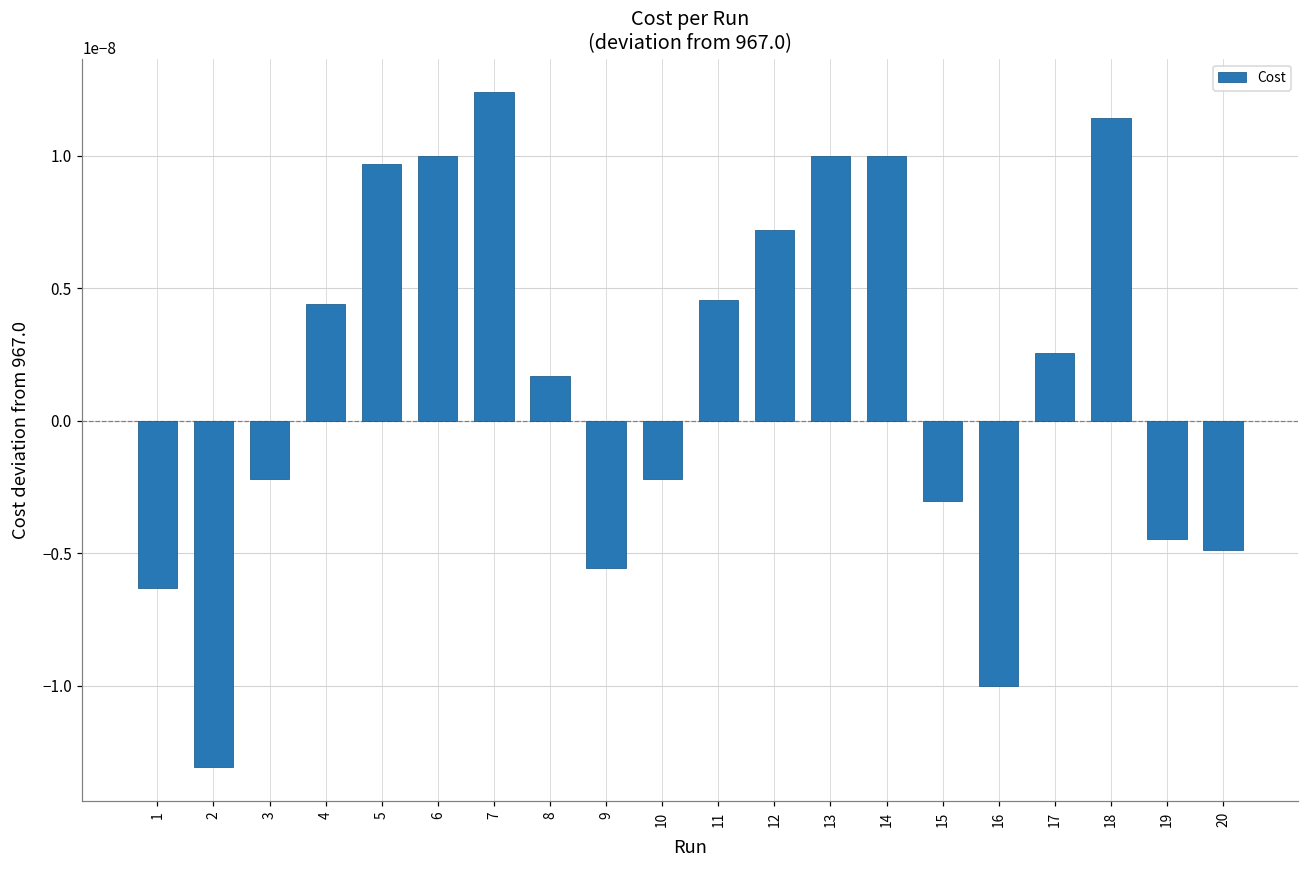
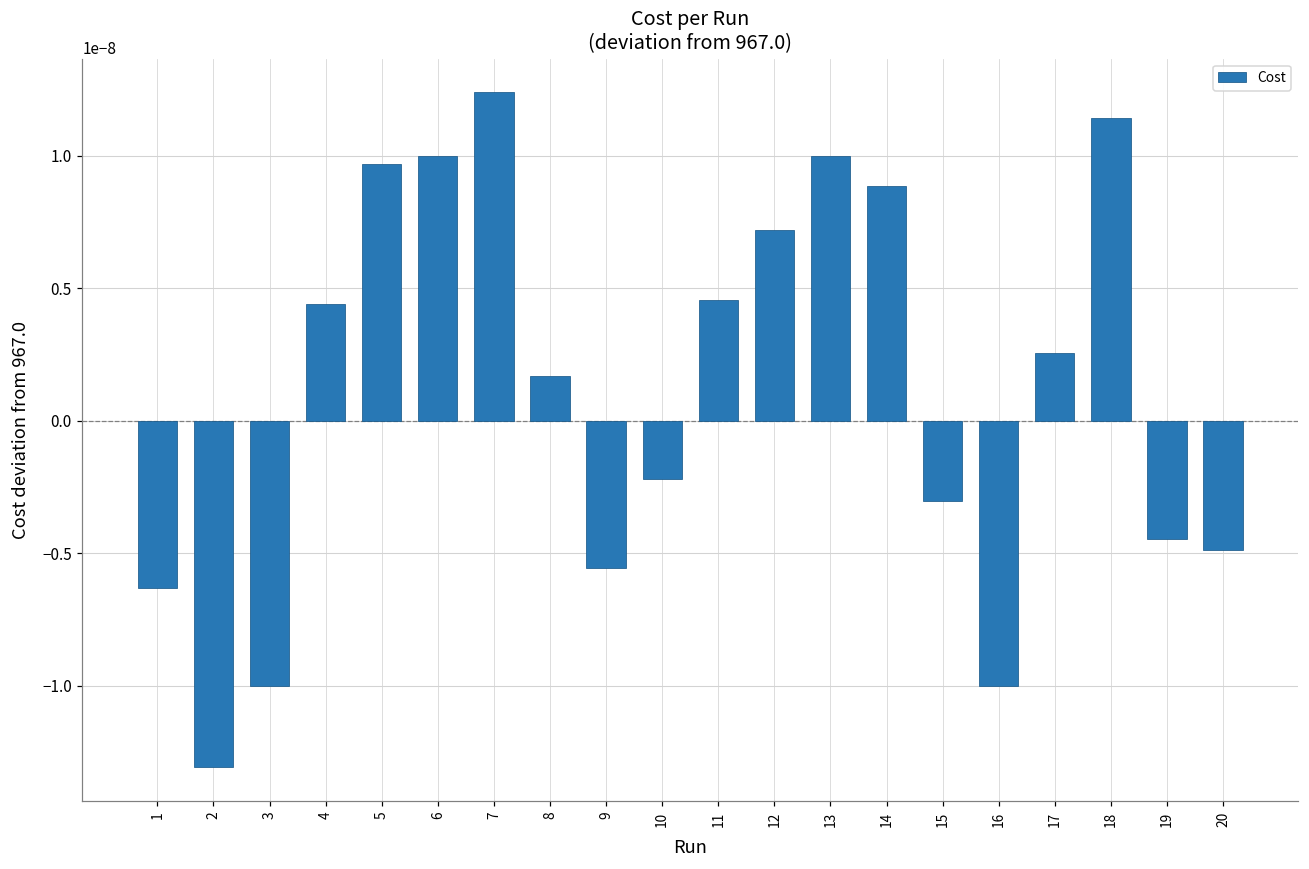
  {
    "1": -0.0000000063,
    "2": -0.0000000131,
-   "3": -0.0000000022,
+   "3": -0.0000000100,
    "4": 0.0000000044,
    "5": 0.0000000097,
    "6": 0.0000000100,
    "7": 0.0000000124,
    "8": 0.0000000017,
    "9": -0.0000000056,
    "10": -0.0000000022,
    "11": 0.0000000045,
    "12": 0.0000000072,
    "13": 0.0000000100,
-   "14": 0.0000000100,
+   "14": 0.0000000088,
    "15": -0.0000000030,
    "16": -0.0000000100,
    "17": 0.0000000026,
    "18": 0.0000000114,
    "19": -0.0000000045,
    "20": -0.0000000049
  }
